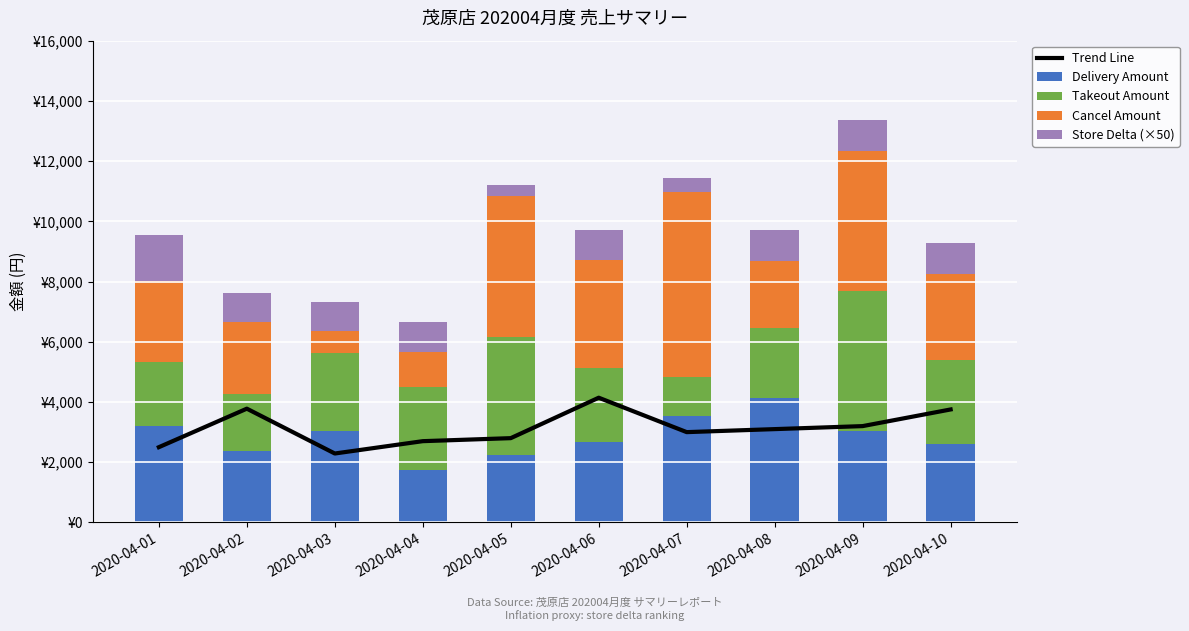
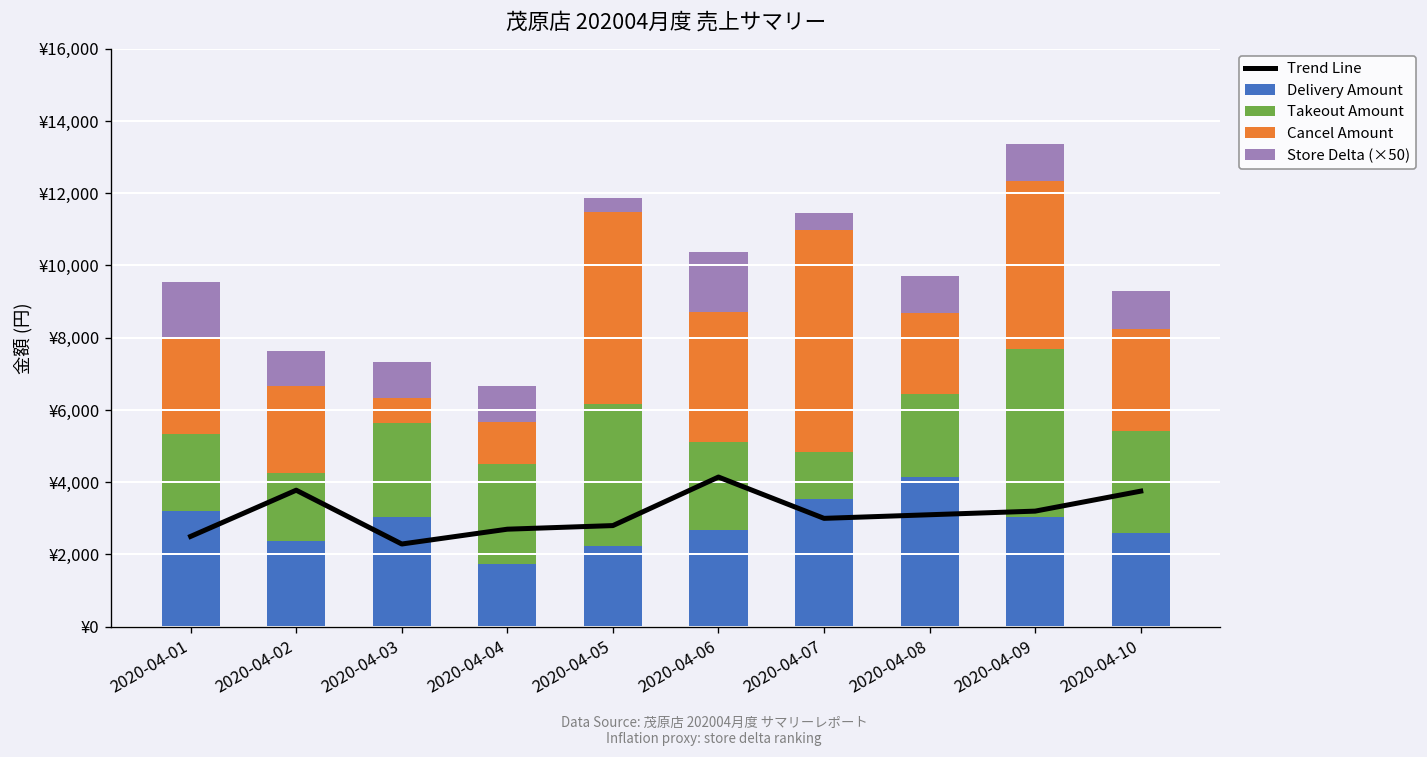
  {
    "Delivery Amount": {
      "2020-04-01": "¥3,200",
      "2020-04-02": "¥2,400",
      "2020-04-03": "¥3,000",
      "2020-04-04": "¥1,800",
      "2020-04-05": "¥2,200",
      "2020-04-06": "¥2,700",
      "2020-04-07": "¥3,500",
      "2020-04-08": "¥4,100",
      "2020-04-09": "¥3,100",
      "2020-04-10": "¥2,600"
    },
    "Trend Line": {
      "2020-04-01": "¥2,500",
      "2020-04-02": "¥3,800",
      "2020-04-03": "¥2,300",
      "2020-04-04": "¥2,700",
      "2020-04-05": "¥2,800",
      "2020-04-06": "¥4,100",
      "2020-04-07": "¥3,000",
      "2020-04-08": "¥3,100",
      "2020-04-09": "¥3,200",
      "2020-04-10": "¥3,800"
    },
    "Takeout Amount": {
      "2020-04-01": "¥2,200",
      "2020-04-02": "¥1,900",
      "2020-04-03": "¥2,600",
      "2020-04-04": "¥2,800",
      "2020-04-05": "¥3,900",
      "2020-04-06": "¥2,400",
      "2020-04-07": "¥1,300",
      "2020-04-08": "¥2,300",
      "2020-04-09": "¥4,600",
      "2020-04-10": "¥2,800"
    },
    "Cancel Amount": {
      "2020-04-01": "¥2,700",
      "2020-04-02": "¥2,400",
      "2020-04-03": "¥700",
      "2020-04-04": "¥1,200",
-     "2020-04-05": "¥4,700",
+     "2020-04-05": "¥5,300",
      "2020-04-06": "¥3,600",
      "2020-04-07": "¥6,100",
      "2020-04-08": "¥2,200",
      "2020-04-09": "¥4,700",
      "2020-04-10": "¥2,800"
    },
    "Store Delta (×50)": {
      "2020-04-01": "¥1,500",
      "2020-04-02": "¥1,000",
      "2020-04-03": "¥1,000",
      "2020-04-04": "¥1,000",
      "2020-04-05": "¥400",
-     "2020-04-06": "¥1,000",
+     "2020-04-06": "¥1,700",
      "2020-04-07": "¥500",
      "2020-04-08": "¥1,000",
      "2020-04-09": "¥1,000",
      "2020-04-10": "¥1,000"
    }
  }
